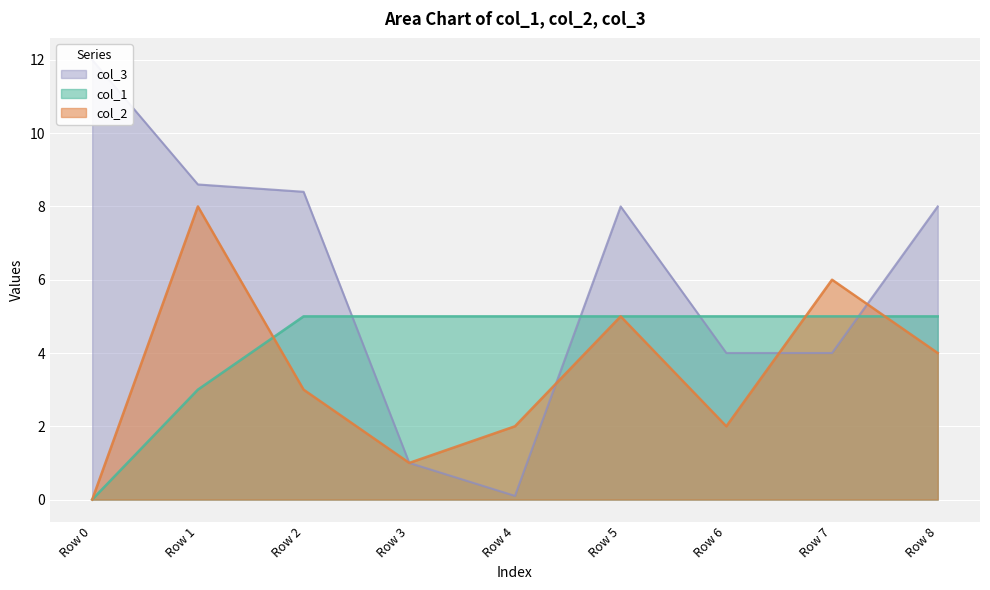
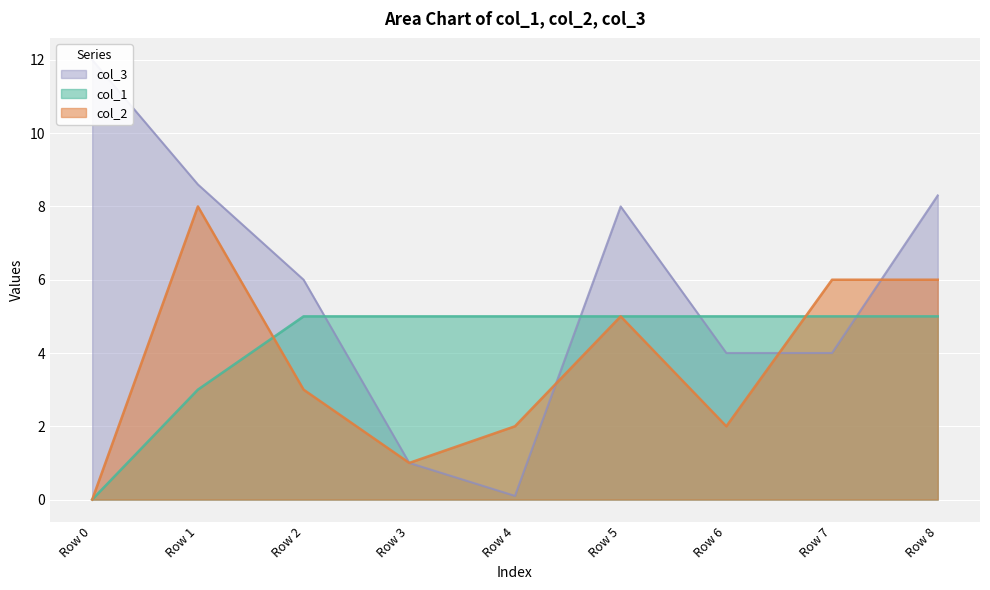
  {
    "col_3": {
      "Row 1": 8.6,
-     "Row 2": 8.4,
+     "Row 2": 6.0,
      "Row 4": 0.1,
      "Row 5": 8.0,
      "Row 6": 4.0,
      "Row 7": 4.0,
-     "Row 8": 8.0
+     "Row 8": 8.3
    },
    "col_1": {
      "Row 1": 3.0,
      "Row 2": 5.0,
      "Row 3": 5.0,
      "Row 4": 5.0,
      "Row 6": 5.0,
      "Row 7": 5.0,
      "Row 8": 5.0
    },
    "col_2": {
      "Row 1": 8.0,
      "Row 2": 3.0,
      "Row 4": 2.0,
      "Row 6": 2.0,
      "Row 7": 6.0,
-     "Row 8": 4.0
+     "Row 8": 6.0
    }
  }
